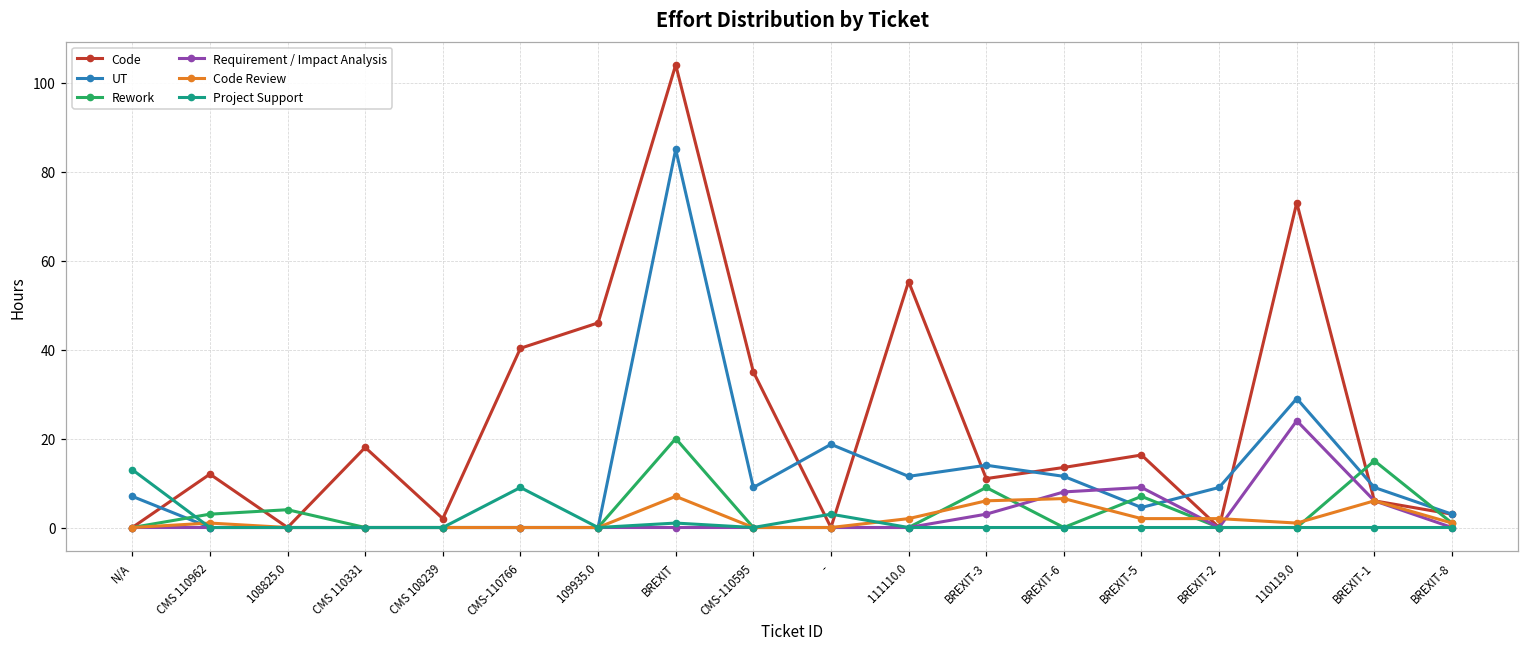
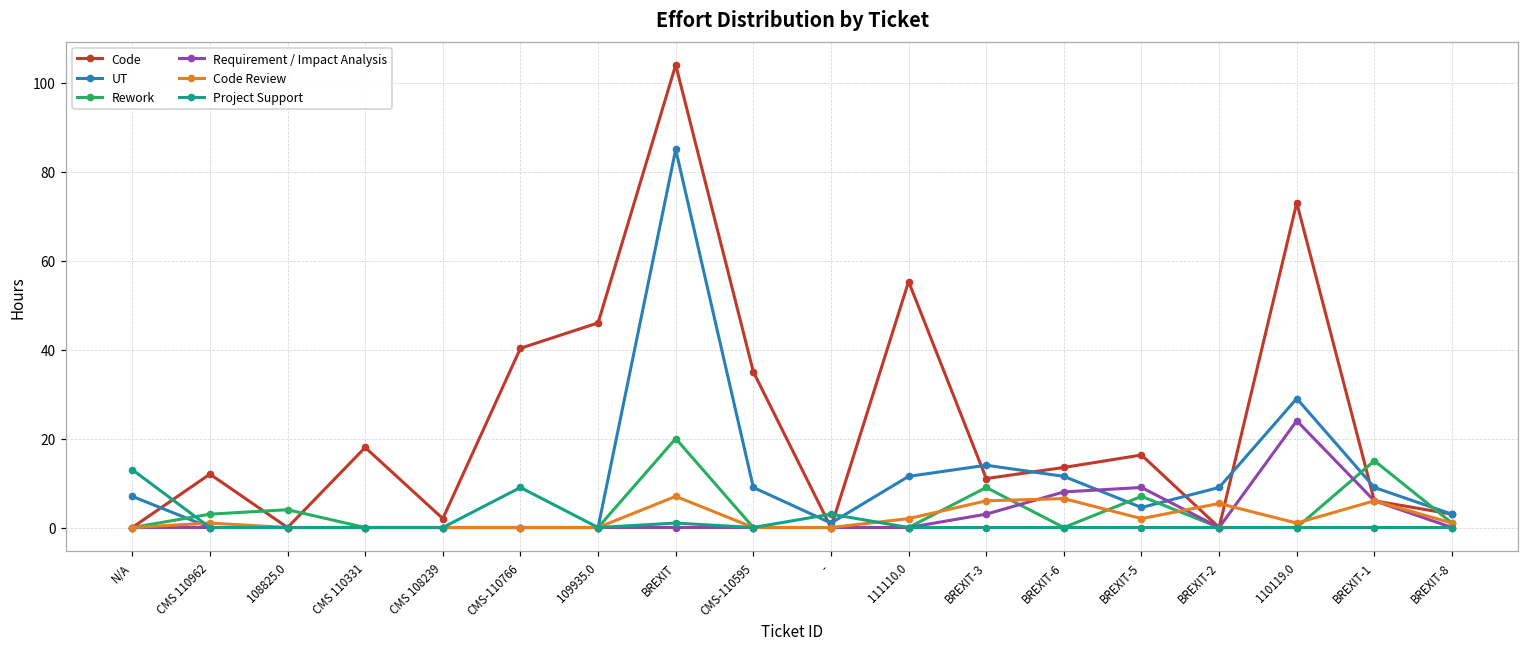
  {
    "Code": {
      "CMS 110962": 12,
      "CMS 110331": 18,
      "CMS 108239": 2,
      "CMS-110766": 40,
      "109935.0": 46,
      "BREXIT": 104,
      "CMS-110595": 35,
      "111110.0": 55,
      "BREXIT-3": 11,
      "BREXIT-6": 14,
      "BREXIT-5": 16,
      "110119.0": 73
    },
    "UT": {
      "N/A": 7,
      "BREXIT": 85,
      "CMS-110595": 9,
-     "-": 19,
+     "-": 1,
      "111110.0": 12,
      "BREXIT-3": 14,
      "BREXIT-6": 12,
      "BREXIT-5": 5,
      "BREXIT-2": 9,
      "110119.0": 29,
      "BREXIT-1": 9
    },
    "Requirement / Impact Analysis": {
      "BREXIT": 0,
      "BREXIT-3": 3,
      "BREXIT-6": 8,
      "BREXIT-5": 9,
      "110119.0": 24
    },
    "Code Review": {
      "CMS 110962": 1,
      "BREXIT": 7,
      "111110.0": 2,
      "BREXIT-3": 6,
      "BREXIT-6": 7,
      "BREXIT-5": 2,
-     "BREXIT-2": 2,
+     "BREXIT-2": 5,
      "110119.0": 1
    }
  }
